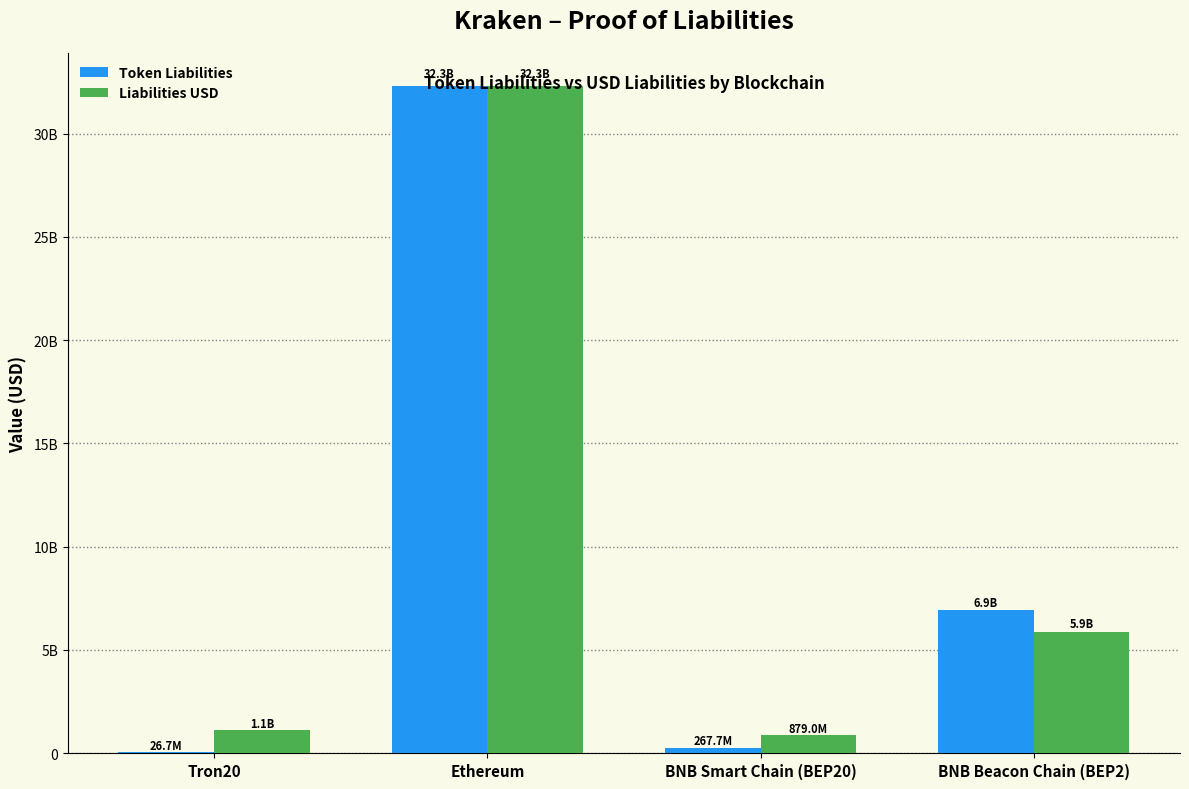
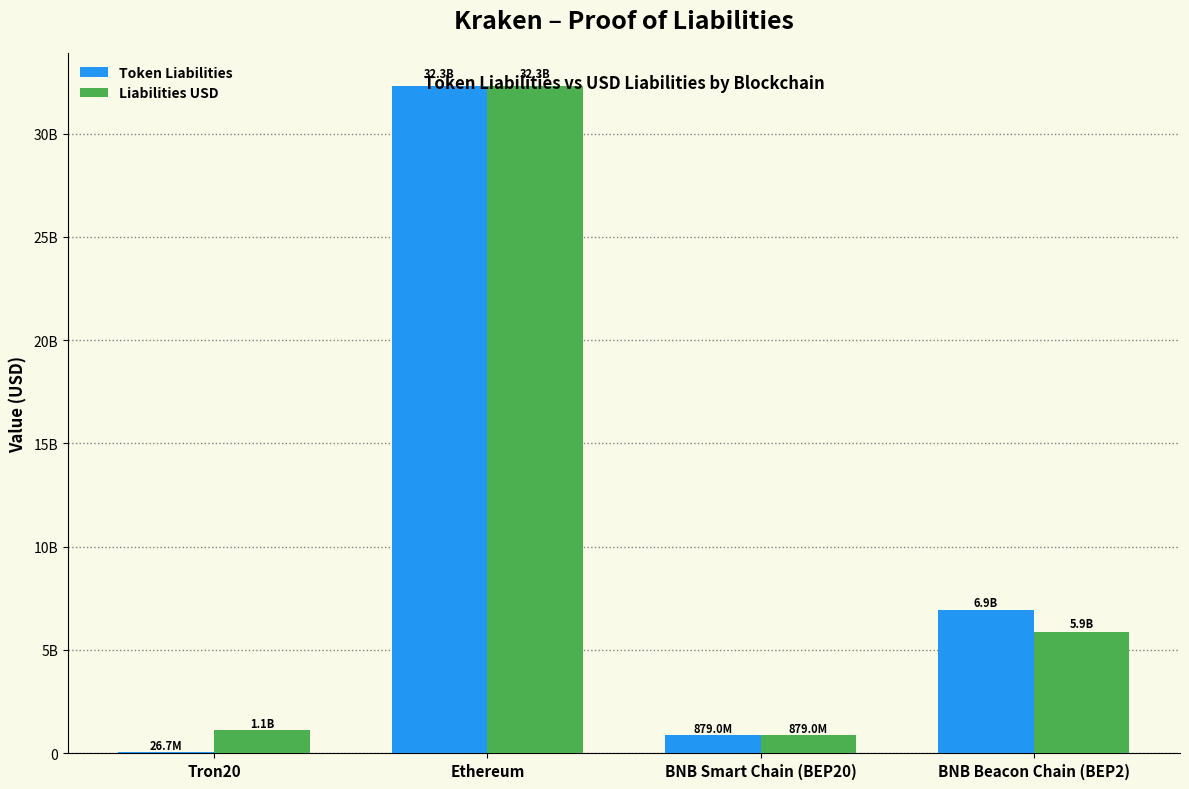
  {
    "Token Liabilities": {
      "Tron20": "26.7M",
-     "BNB Smart Chain (BEP20)": "267.7M",
+     "BNB Smart Chain (BEP20)": "879.0M",
      "BNB Beacon Chain (BEP2)": "6.9B"
    },
    "Liabilities USD": {
      "Tron20": "1.1B",
      "BNB Smart Chain (BEP20)": "879.0M",
      "BNB Beacon Chain (BEP2)": "5.9B"
    }
  }
